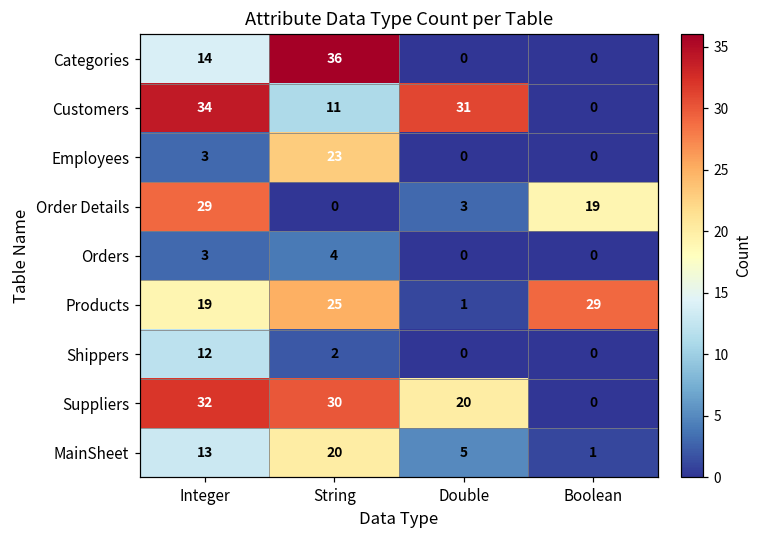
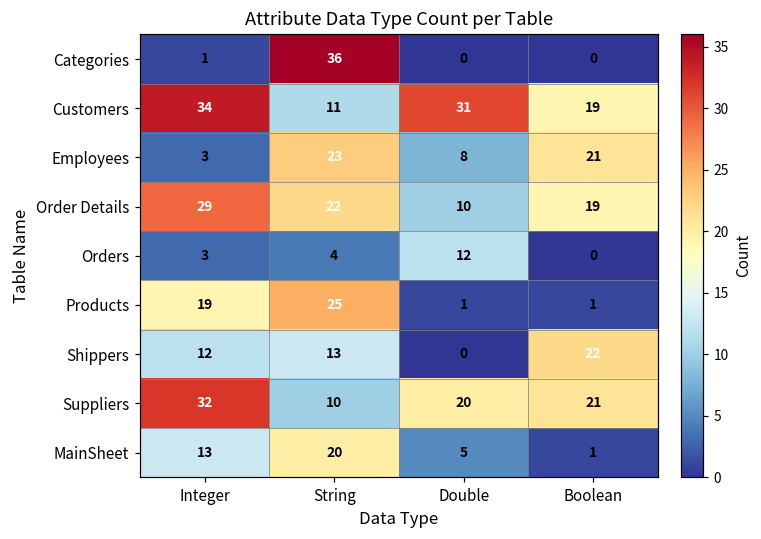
  {
    "Categories": {
-     "Integer": 14,
+     "Integer": 1,
      "String": 36,
      "Double": 0,
      "Boolean": 0
    },
    "Customers": {
      "Integer": 34,
      "String": 11,
      "Double": 31,
-     "Boolean": 0
+     "Boolean": 19
    },
    "Employees": {
      "Integer": 3,
      "String": 23,
-     "Double": 0,
-     "Boolean": 0
+     "Double": 8,
+     "Boolean": 21
    },
    "Order Details": {
      "Integer": 29,
-     "String": 0,
-     "Double": 3,
+     "String": 22,
+     "Double": 10,
      "Boolean": 19
    },
    "Orders": {
      "Integer": 3,
      "String": 4,
-     "Double": 0,
+     "Double": 12,
      "Boolean": 0
    },
    "Products": {
      "Integer": 19,
      "String": 25,
      "Double": 1,
-     "Boolean": 29
+     "Boolean": 1
    },
    "Shippers": {
      "Integer": 12,
-     "String": 2,
+     "String": 13,
      "Double": 0,
-     "Boolean": 0
+     "Boolean": 22
    },
    "Suppliers": {
      "Integer": 32,
-     "String": 30,
+     "String": 10,
      "Double": 20,
-     "Boolean": 0
+     "Boolean": 21
    },
    "MainSheet": {
      "Integer": 13,
      "String": 20,
      "Double": 5,
      "Boolean": 1
    }
  }
